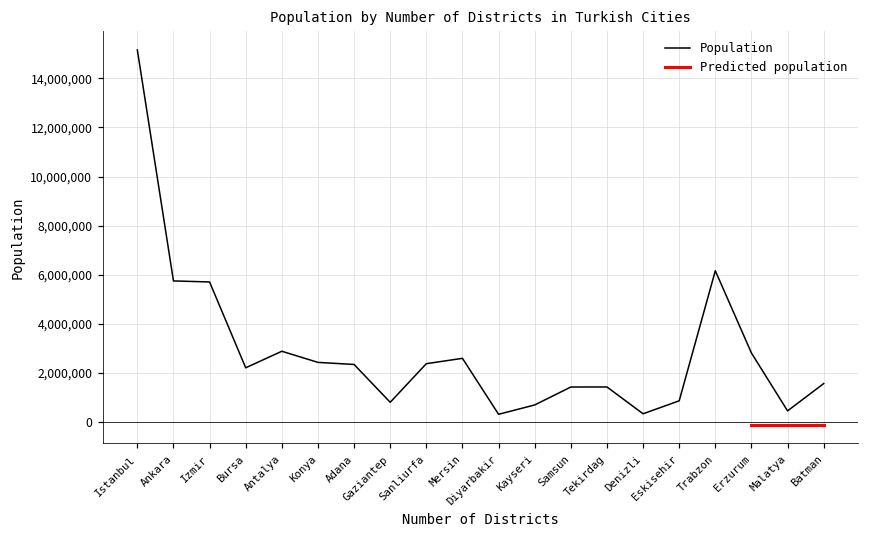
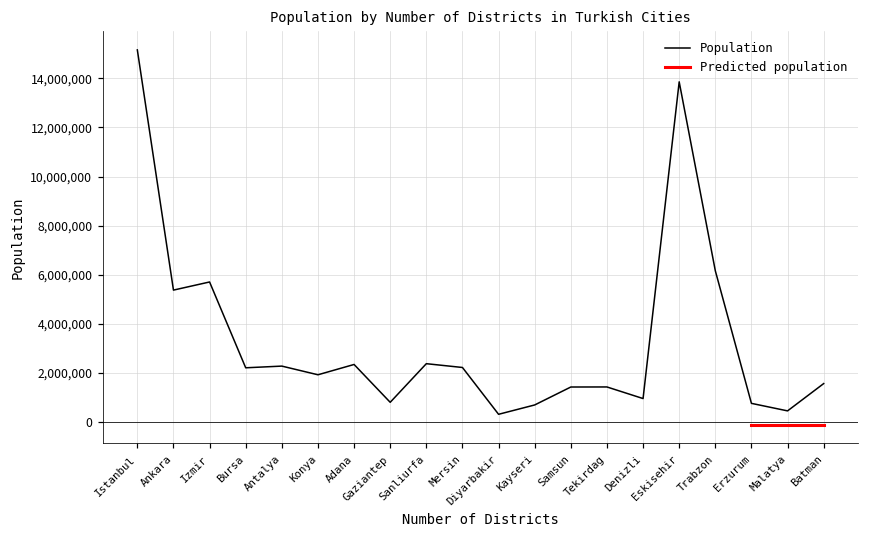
  {
    "Population": {
      "Istanbul": "15,200,000",
-     "Ankara": "5,800,000",
+     "Ankara": "5,400,000",
      "Izmir": "5,700,000",
      "Bursa": "2,200,000",
-     "Antalya": "2,900,000",
-     "Konya": "2,400,000",
+     "Antalya": "2,300,000",
+     "Konya": "1,900,000",
      "Adana": "2,400,000",
      "Gaziantep": "800,000",
      "Sanliurfa": "2,400,000",
-     "Mersin": "2,600,000",
+     "Mersin": "2,200,000",
      "Diyarbakir": "300,000",
      "Kayseri": "700,000",
      "Samsun": "1,400,000",
      "Tekirdag": "1,400,000",
-     "Denizli": "300,000",
-     "Eskisehir": "900,000",
+     "Denizli": "1,000,000",
+     "Eskisehir": "13,900,000",
      "Trabzon": "6,200,000",
-     "Erzurum": "2,800,000",
+     "Erzurum": "800,000",
      "Malatya": "500,000",
      "Batman": "1,600,000"
    },
    "Predicted population": {
      "Erzurum": "-100,000",
      "Batman": "-100,000"
    }
  }
